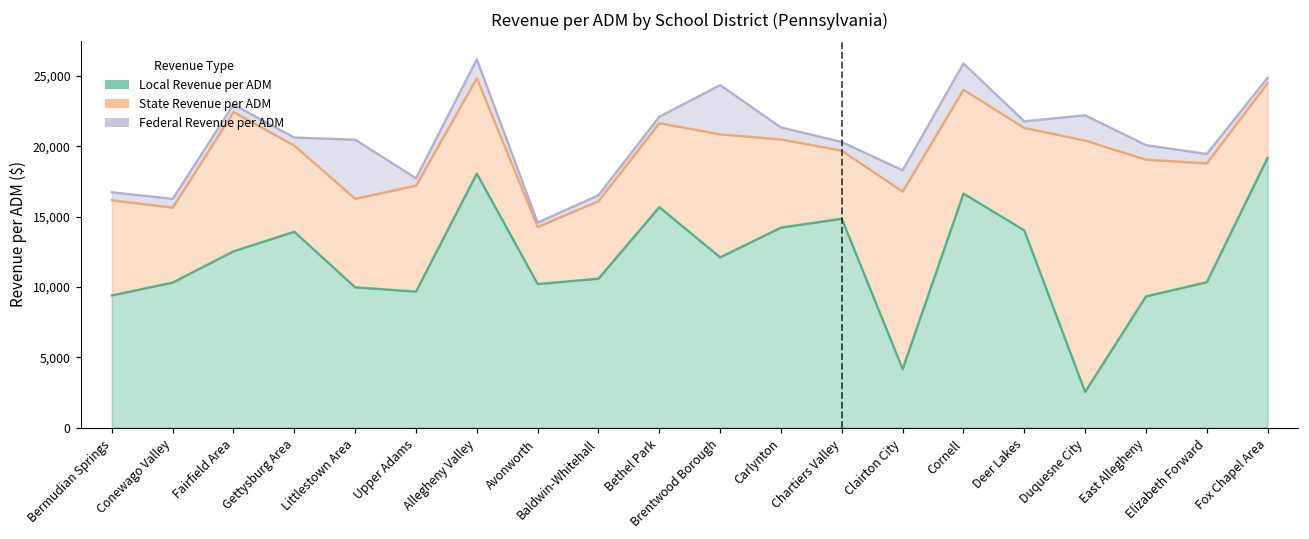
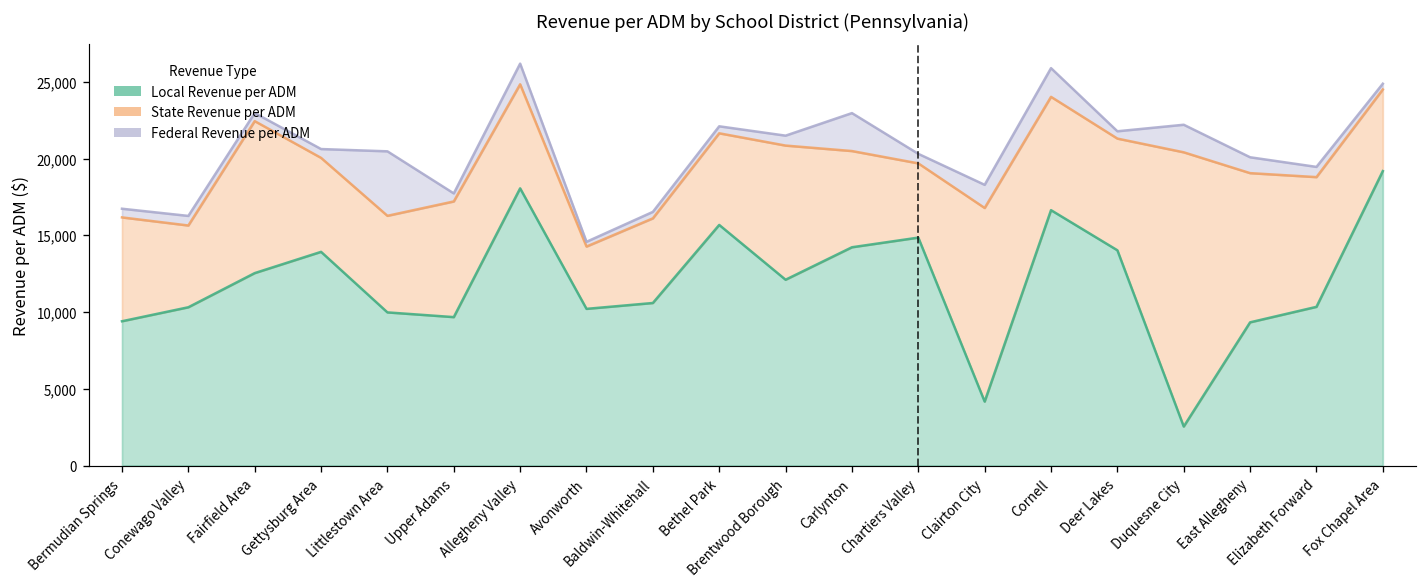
  {
    "Local Revenue per ADM": {
      "Bermudian Springs": "9,400",
      "Conewago Valley": "10,300",
      "Fairfield Area": "12,500",
      "Gettysburg Area": "13,900",
      "Littlestown Area": "10,000",
      "Upper Adams": "9,700",
      "Allegheny Valley": "18,100",
      "Avonworth": "10,200",
      "Baldwin-Whitehall": "10,600",
      "Bethel Park": "15,700",
      "Brentwood Borough": "12,100",
      "Carlynton": "14,200",
      "Chartiers Valley": "14,800",
      "Clairton City": "4,200",
      "Cornell": "16,600",
      "Deer Lakes": "14,000",
      "Duquesne City": "2,500",
      "East Allegheny": "9,300",
      "Elizabeth Forward": "10,300",
      "Fox Chapel Area": "19,200"
    },
    "State Revenue per ADM": {
      "Bermudian Springs": "6,800",
      "Conewago Valley": "5,300",
      "Fairfield Area": "9,900",
      "Gettysburg Area": "6,100",
      "Littlestown Area": "6,300",
      "Upper Adams": "7,500",
      "Allegheny Valley": "6,800",
      "Avonworth": "4,100",
      "Baldwin-Whitehall": "5,500",
      "Bethel Park": "6,000",
      "Brentwood Borough": "8,700",
      "Carlynton": "6,300",
      "Chartiers Valley": "4,800",
      "Clairton City": "12,600",
      "Cornell": "7,400",
      "Deer Lakes": "7,300",
      "Duquesne City": "17,900",
      "East Allegheny": "9,700",
      "Elizabeth Forward": "8,500",
      "Fox Chapel Area": "5,300"
    },
    "Federal Revenue per ADM": {
      "Bermudian Springs": "600",
      "Conewago Valley": "600",
      "Fairfield Area": "500",
      "Gettysburg Area": "600",
      "Littlestown Area": "4,200",
      "Upper Adams": "500",
      "Allegheny Valley": "1,300",
      "Avonworth": "300",
      "Baldwin-Whitehall": "400",
      "Bethel Park": "500",
-     "Brentwood Borough": "3,500",
-     "Carlynton": "900",
+     "Brentwood Borough": "600",
+     "Carlynton": "2,500",
      "Chartiers Valley": "600",
      "Clairton City": "1,500",
      "Cornell": "1,900",
      "Deer Lakes": "500",
      "Duquesne City": "1,800",
      "East Allegheny": "1,000",
      "Elizabeth Forward": "700",
      "Fox Chapel Area": "400"
    }
  }
